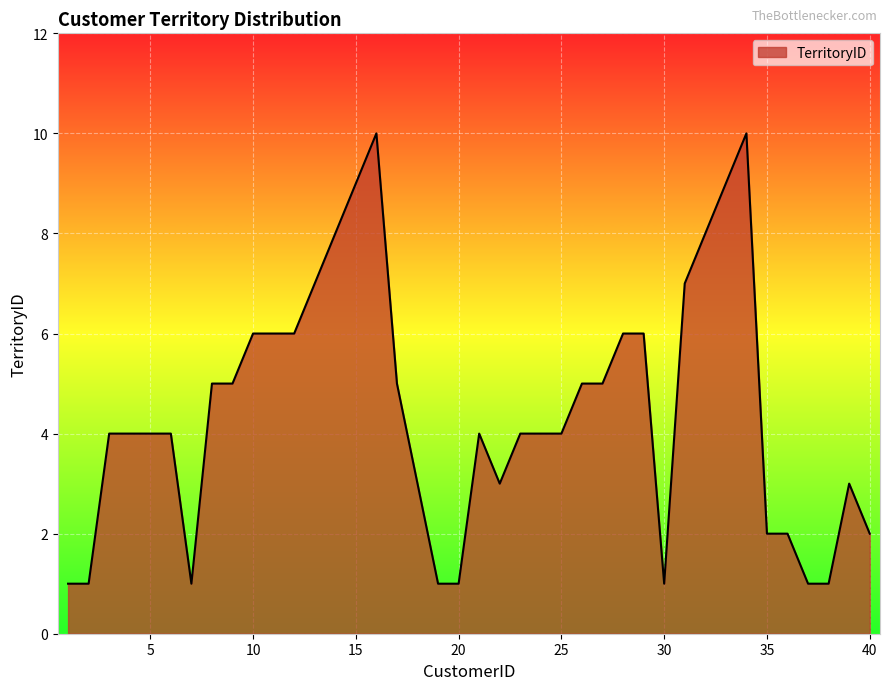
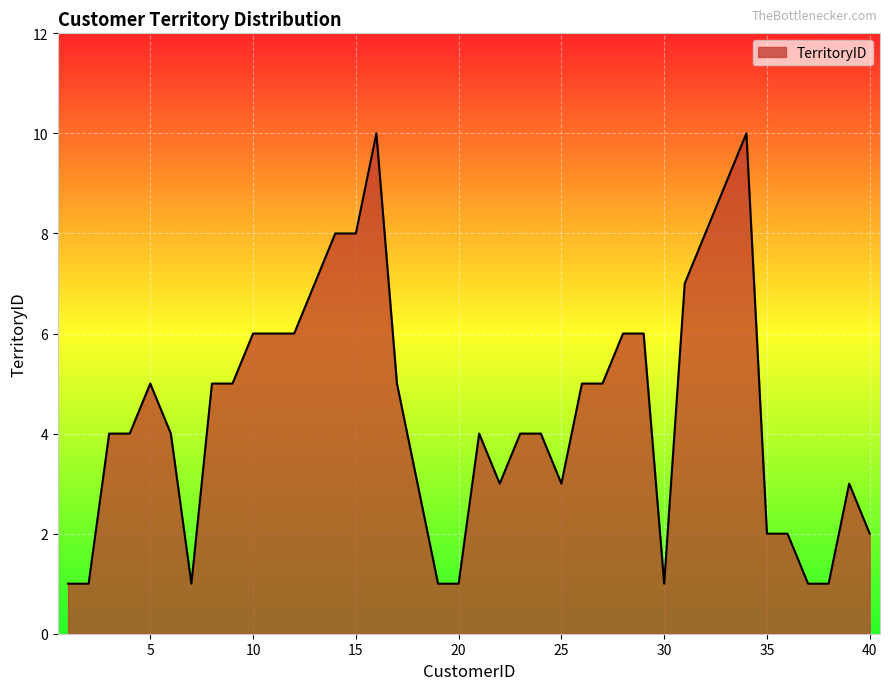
  {
-   "5": 4,
+   "5": 5,
    "10": 6,
-   "15": 9,
+   "15": 8,
    "20": 1,
-   "25": 4,
+   "25": 3,
    "30": 1,
    "35": 2,
    "40": 2
  }
